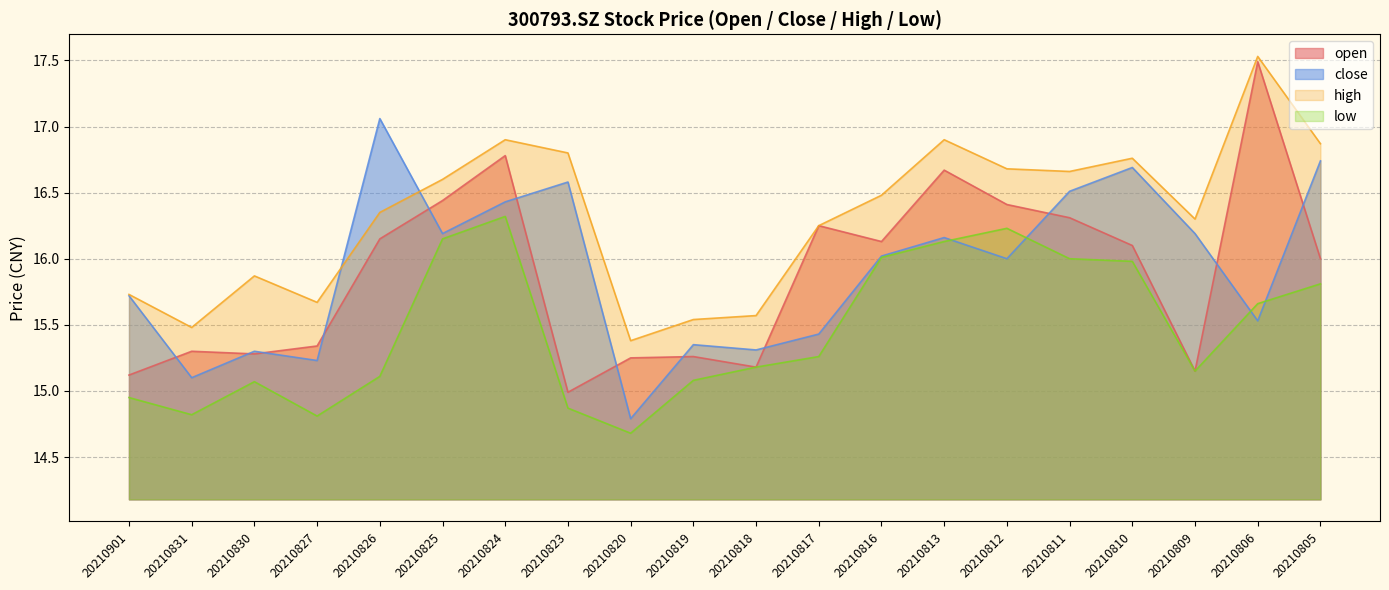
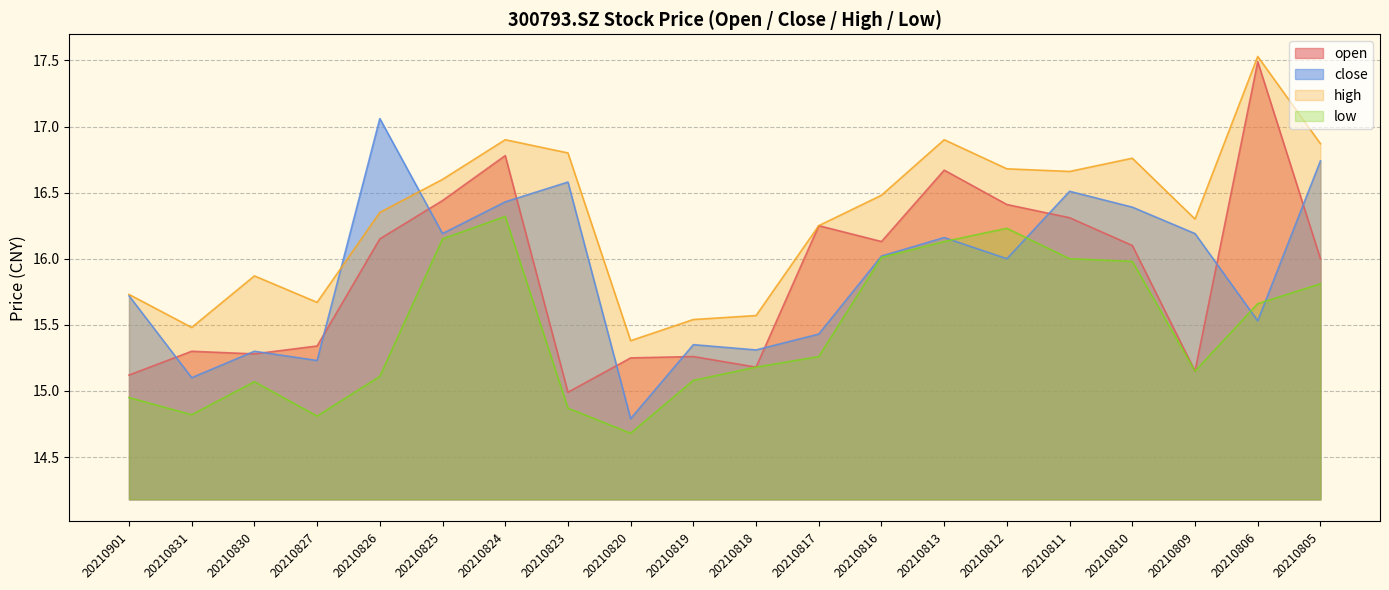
  {
    "open": {
      "20210901": 15.12,
      "20210831": 15.30,
      "20210830": 15.28,
      "20210827": 15.34,
      "20210826": 16.15,
      "20210825": 16.44,
      "20210824": 16.78,
      "20210823": 14.99,
      "20210820": 15.25,
      "20210819": 15.26,
      "20210816": 16.13,
      "20210813": 16.67,
      "20210812": 16.41,
      "20210811": 16.31,
      "20210810": 16.10,
      "20210806": 17.49,
      "20210805": 16.00
    },
    "close": {
      "20210831": 15.10,
      "20210830": 15.30,
      "20210827": 15.23,
      "20210826": 17.06,
      "20210825": 16.19,
      "20210824": 16.43,
      "20210823": 16.58,
      "20210820": 14.79,
      "20210819": 15.35,
      "20210818": 15.31,
      "20210817": 15.43,
      "20210813": 16.16,
      "20210812": 16.00,
      "20210811": 16.51,
-     "20210810": 16.69,
+     "20210810": 16.39,
      "20210809": 16.19,
      "20210806": 15.53,
      "20210805": 16.74
    }
  }
